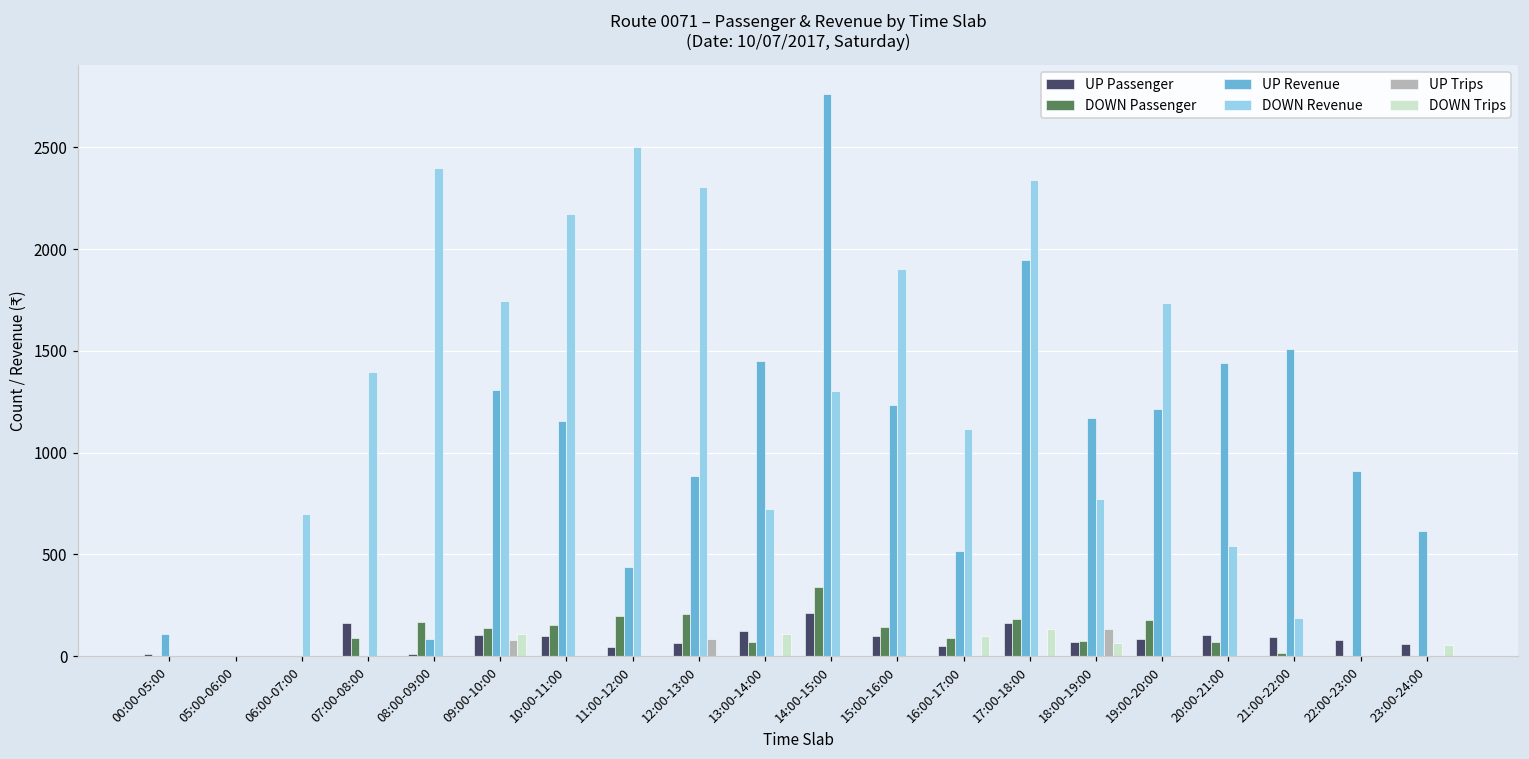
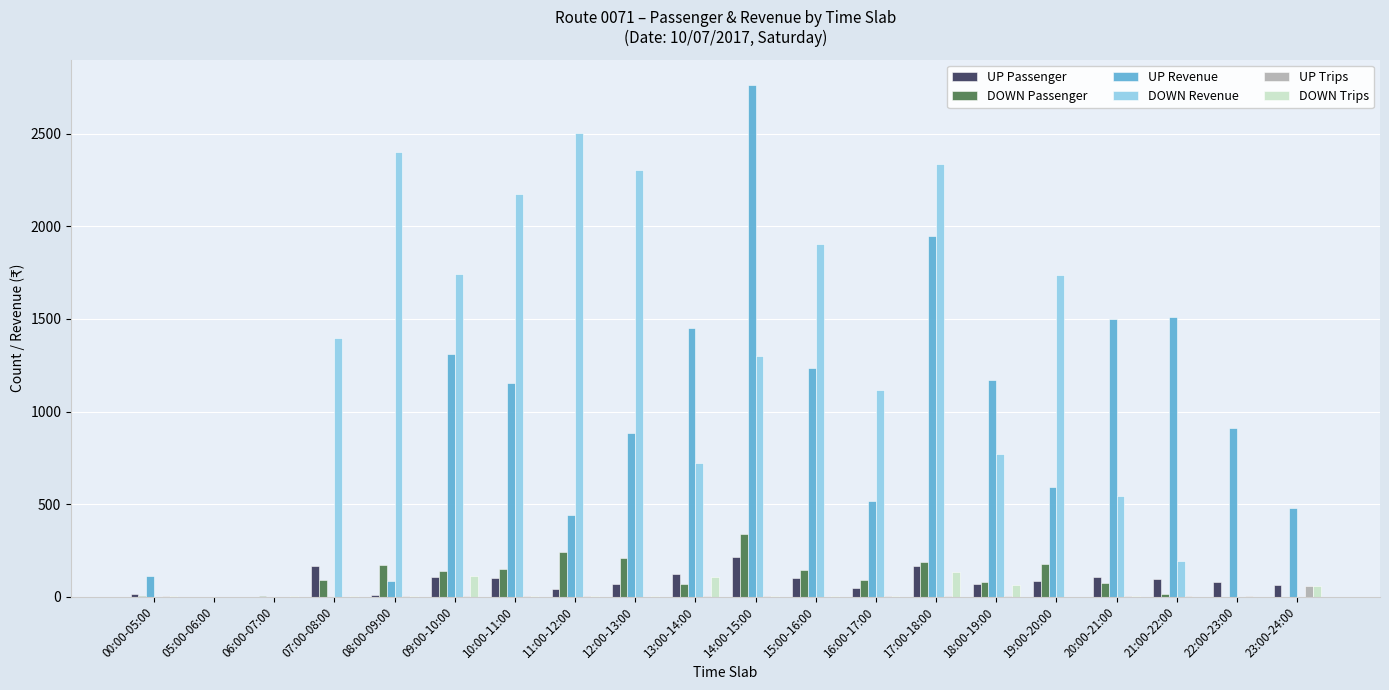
  {
    "UP Passenger": {
      "05:00-06:00": 0,
      "06:00-07:00": 0,
      "07:00-08:00": 170,
      "09:00-10:00": 110,
      "10:00-11:00": 100,
      "11:00-12:00": 40,
      "12:00-13:00": 70,
      "13:00-14:00": 120,
      "14:00-15:00": 210,
      "15:00-16:00": 100,
      "16:00-17:00": 50,
      "17:00-18:00": 160,
      "18:00-19:00": 70,
      "19:00-20:00": 90,
      "20:00-21:00": 110,
      "21:00-22:00": 100,
      "22:00-23:00": 80,
      "23:00-24:00": 60
    },
    "DOWN Passenger": {
      "05:00-06:00": 0,
      "07:00-08:00": 90,
      "08:00-09:00": 170,
      "09:00-10:00": 140,
      "10:00-11:00": 150,
-     "11:00-12:00": 200,
+     "11:00-12:00": 240,
      "12:00-13:00": 210,
      "13:00-14:00": 70,
      "14:00-15:00": 340,
      "15:00-16:00": 140,
      "16:00-17:00": 90,
      "17:00-18:00": 180,
      "18:00-19:00": 80,
      "19:00-20:00": 180,
      "20:00-21:00": 70,
      "21:00-22:00": 20,
      "22:00-23:00": 0,
      "23:00-24:00": 0
    },
    "UP Revenue": {
      "00:00-05:00": 110,
      "05:00-06:00": 0,
      "06:00-07:00": 0,
      "07:00-08:00": 0,
      "08:00-09:00": 80,
      "09:00-10:00": 1310,
      "10:00-11:00": 1160,
      "11:00-12:00": 440,
      "12:00-13:00": 880,
      "13:00-14:00": 1450,
      "14:00-15:00": 2760,
      "15:00-16:00": 1230,
      "16:00-17:00": 520,
      "17:00-18:00": 1950,
      "18:00-19:00": 1170,
-     "19:00-20:00": 1210,
-     "20:00-21:00": 1440,
+     "19:00-20:00": 590,
+     "20:00-21:00": 1500,
      "21:00-22:00": 1510,
      "22:00-23:00": 910,
-     "23:00-24:00": 620
+     "23:00-24:00": 480
    },
    "DOWN Revenue": {
      "00:00-05:00": 0,
      "05:00-06:00": 0,
-     "06:00-07:00": 700,
+     "06:00-07:00": 0,
      "07:00-08:00": 1400,
      "08:00-09:00": 2400,
      "09:00-10:00": 1740,
      "10:00-11:00": 2170,
      "11:00-12:00": 2500,
      "12:00-13:00": 2310,
      "13:00-14:00": 720,
      "14:00-15:00": 1300,
      "15:00-16:00": 1900,
      "16:00-17:00": 1120,
      "17:00-18:00": 2340,
      "18:00-19:00": 770,
      "19:00-20:00": 1740,
      "20:00-21:00": 540,
      "21:00-22:00": 190,
      "22:00-23:00": 0,
      "23:00-24:00": 0
    },
    "UP Trips": {
      "05:00-06:00": 0,
      "06:00-07:00": 0,
      "07:00-08:00": 0,
-     "09:00-10:00": 80,
-     "12:00-13:00": 80,
+     "09:00-10:00": 0,
+     "12:00-13:00": 0,
      "15:00-16:00": 0,
-     "18:00-19:00": 140,
+     "18:00-19:00": 0,
      "19:00-20:00": 0,
-     "23:00-24:00": 0
+     "23:00-24:00": 60
    },
    "DOWN Trips": {
      "05:00-06:00": 0,
      "09:00-10:00": 110,
      "13:00-14:00": 110,
-     "16:00-17:00": 100,
+     "16:00-17:00": 0,
      "17:00-18:00": 130,
      "18:00-19:00": 70,
      "19:00-20:00": 0,
      "21:00-22:00": 0,
      "22:00-23:00": 0,
      "23:00-24:00": 60
    }
  }
